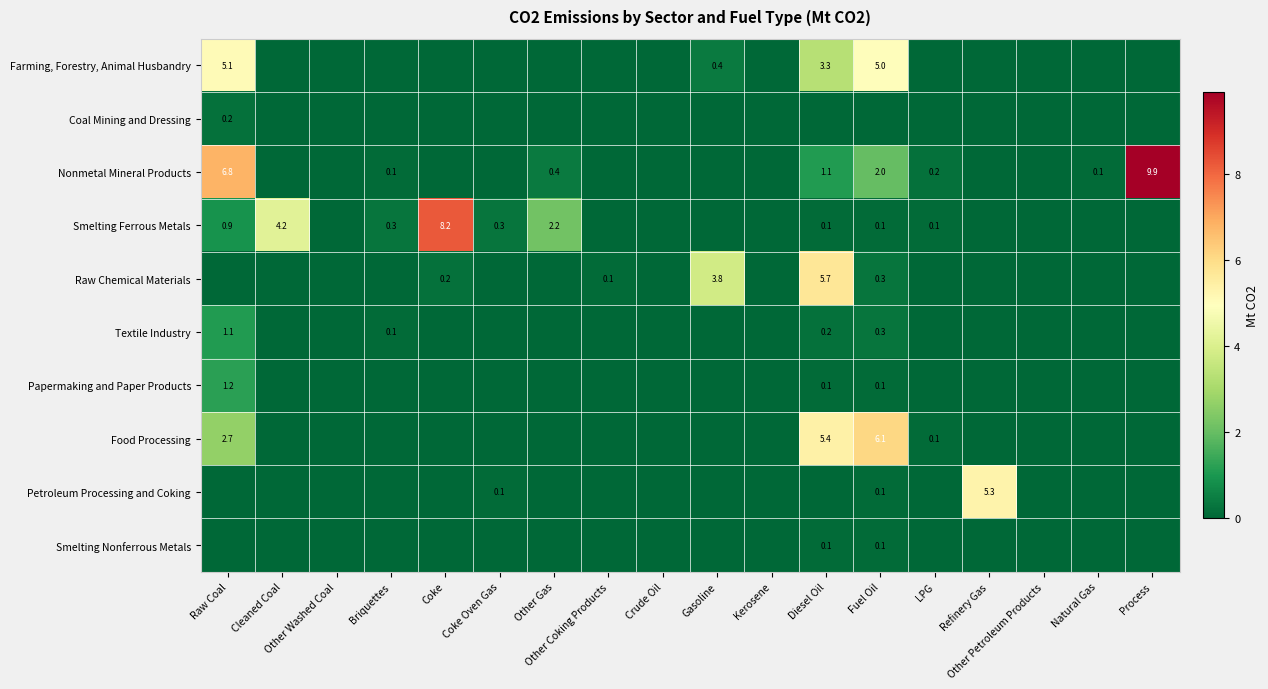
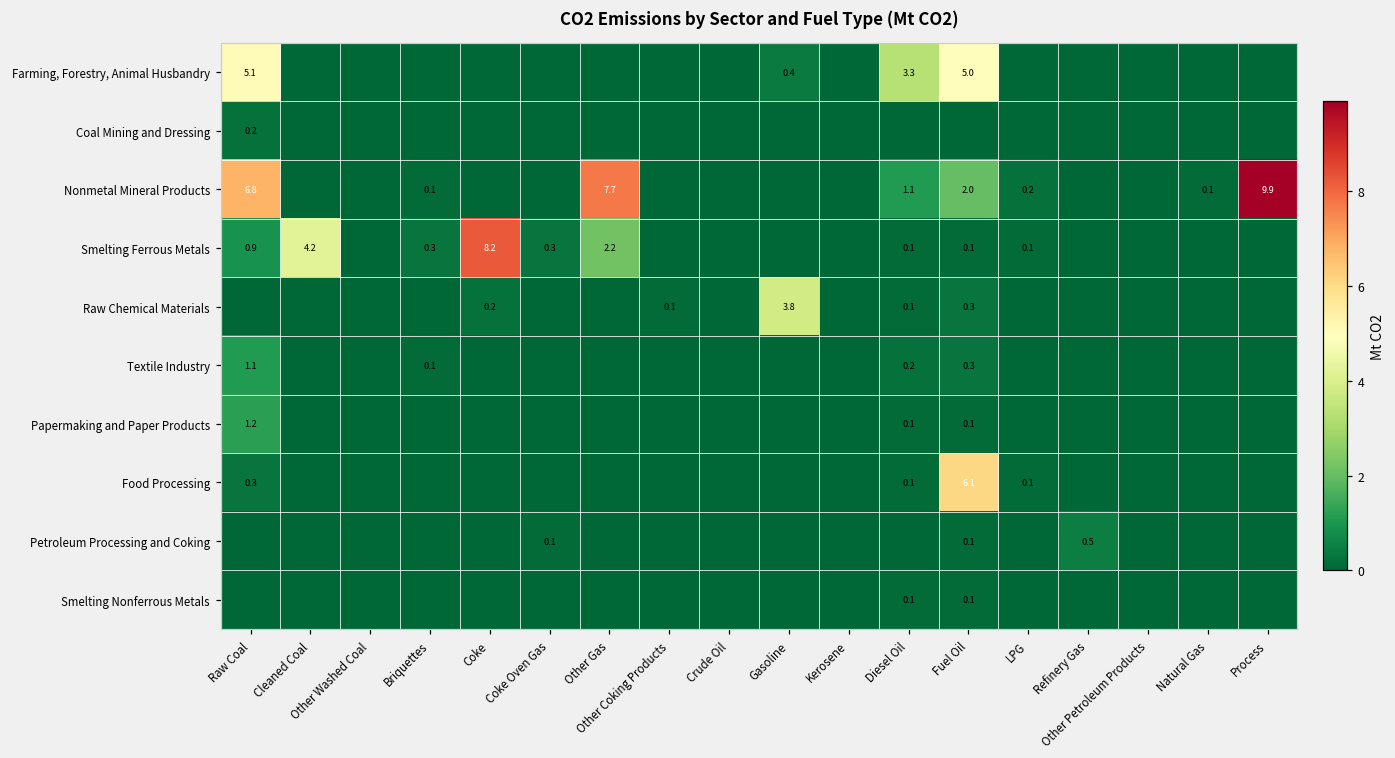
  {
    "Farming, Forestry, Animal Husbandry": {
      "Raw Coal": 5.1,
      "Gasoline": 0.4,
      "Diesel Oil": 3.3,
      "Fuel Oil": 5.0
    },
    "Coal Mining and Dressing": {
      "Raw Coal": 0.2
    },
    "Nonmetal Mineral Products": {
      "Raw Coal": 6.8,
      "Briquettes": 0.1,
-     "Other Gas": 0.4,
+     "Other Gas": 7.7,
      "Diesel Oil": 1.1,
      "Fuel Oil": 2.0,
      "LPG": 0.2,
      "Natural Gas": 0.1,
      "Process": 9.9
    },
    "Smelting Ferrous Metals": {
      "Raw Coal": 0.9,
      "Cleaned Coal": 4.2,
      "Briquettes": 0.3,
      "Coke": 8.2,
      "Coke Oven Gas": 0.3,
      "Other Gas": 2.2,
      "Diesel Oil": 0.1,
      "Fuel Oil": 0.1,
      "LPG": 0.1
    },
    "Raw Chemical Materials": {
      "Coke": 0.2,
      "Other Coking Products": 0.1,
      "Gasoline": 3.8,
-     "Diesel Oil": 5.7,
+     "Diesel Oil": 0.1,
      "Fuel Oil": 0.3
    },
    "Textile Industry": {
      "Raw Coal": 1.1,
      "Briquettes": 0.1,
      "Diesel Oil": 0.2,
      "Fuel Oil": 0.3
    },
    "Papermaking and Paper Products": {
      "Raw Coal": 1.2,
      "Diesel Oil": 0.1,
      "Fuel Oil": 0.1
    },
    "Food Processing": {
-     "Raw Coal": 2.7,
-     "Diesel Oil": 5.4,
+     "Raw Coal": 0.3,
+     "Diesel Oil": 0.1,
      "Fuel Oil": 6.1,
      "LPG": 0.1
    },
    "Petroleum Processing and Coking": {
      "Coke Oven Gas": 0.1,
      "Fuel Oil": 0.1,
-     "Refinery Gas": 5.3
+     "Refinery Gas": 0.5
    },
    "Smelting Nonferrous Metals": {
      "Diesel Oil": 0.1,
      "Fuel Oil": 0.1
    }
  }
